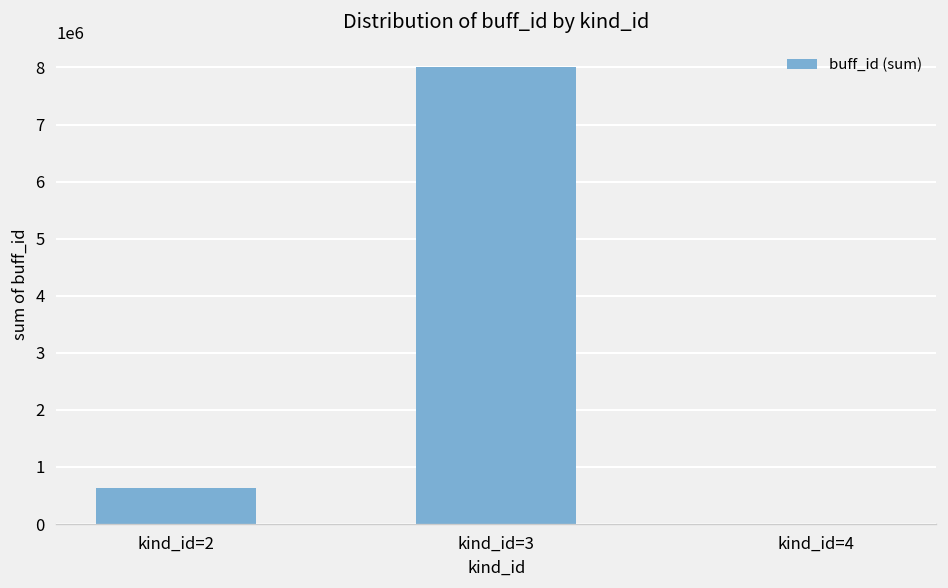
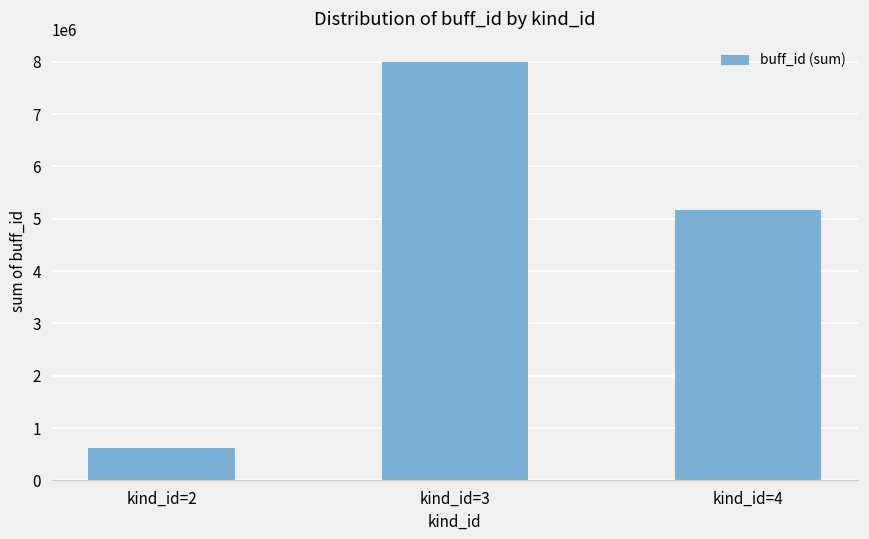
  {
    "kind_id=2": 600000,
    "kind_id=3": 8000000,
-   "kind_id=4": 0
+   "kind_id=4": 5200000
  }
